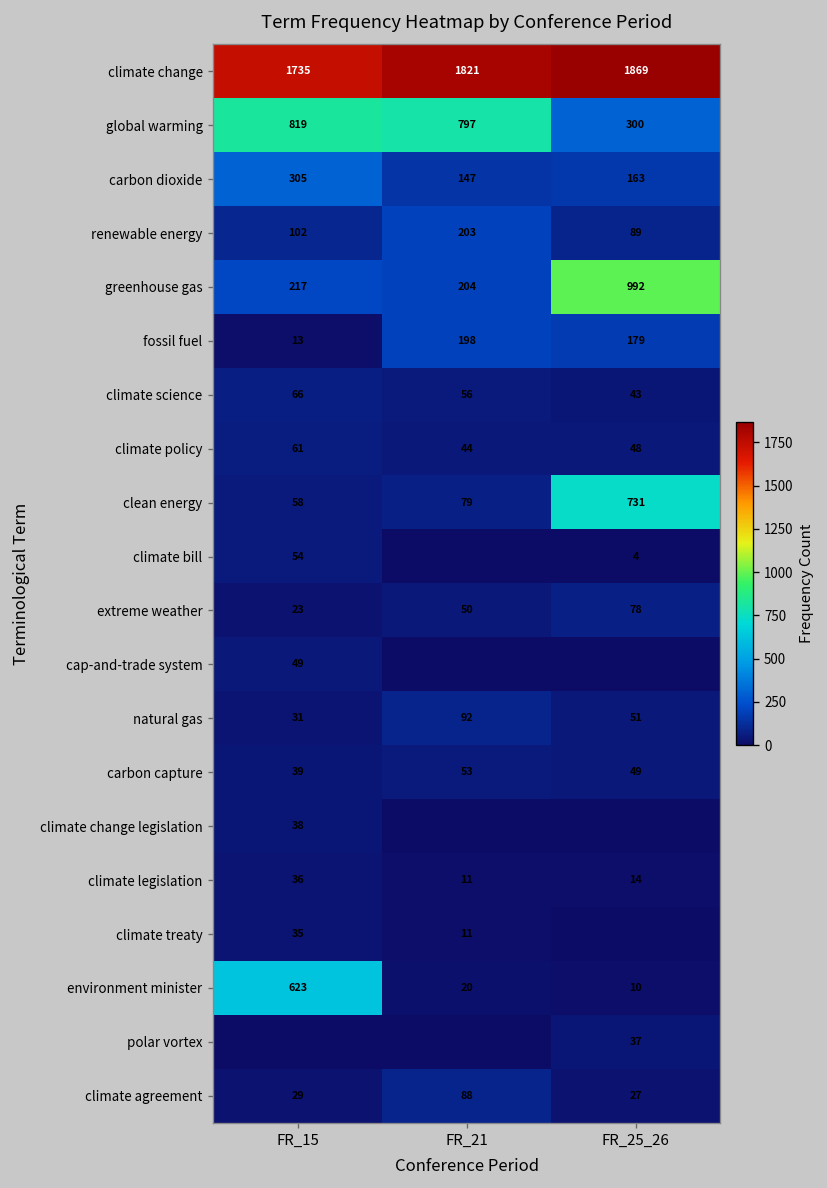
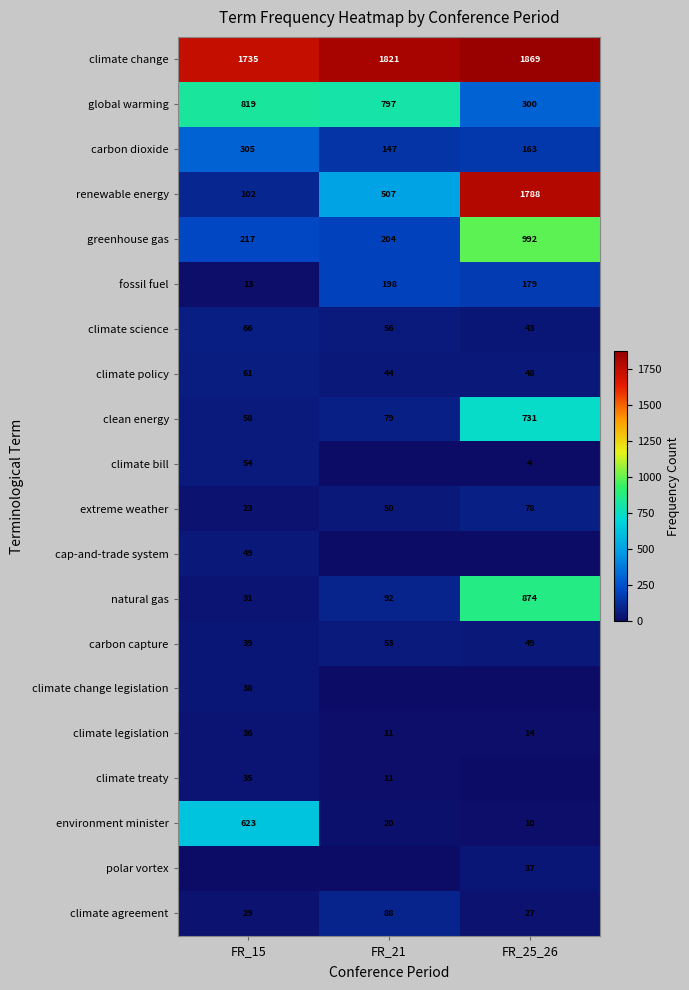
  {
    "climate change": {
      "FR_15": 1735,
      "FR_21": 1821,
      "FR_25_26": 1869
    },
    "global warming": {
      "FR_15": 819,
      "FR_21": 797,
      "FR_25_26": 300
    },
    "carbon dioxide": {
      "FR_15": 305,
      "FR_21": 147,
      "FR_25_26": 163
    },
    "renewable energy": {
      "FR_15": 102,
-     "FR_21": 203,
-     "FR_25_26": 89
+     "FR_21": 507,
+     "FR_25_26": 1788
    },
    "greenhouse gas": {
      "FR_15": 217,
      "FR_21": 204,
      "FR_25_26": 992
    },
    "fossil fuel": {
      "FR_15": 13,
      "FR_21": 198,
      "FR_25_26": 179
    },
    "climate science": {
      "FR_15": 66,
      "FR_21": 56,
      "FR_25_26": 43
    },
    "climate policy": {
      "FR_15": 61,
      "FR_21": 44,
      "FR_25_26": 48
    },
    "clean energy": {
      "FR_15": 58,
      "FR_21": 79,
      "FR_25_26": 731
    },
    "climate bill": {
      "FR_15": 54,
      "FR_25_26": 4
    },
    "extreme weather": {
      "FR_15": 23,
      "FR_21": 50,
      "FR_25_26": 78
    },
    "cap-and-trade system": {
      "FR_15": 49
    },
    "natural gas": {
      "FR_15": 31,
      "FR_21": 92,
-     "FR_25_26": 51
+     "FR_25_26": 874
    },
    "carbon capture": {
      "FR_15": 39,
      "FR_21": 53,
      "FR_25_26": 49
    },
    "climate change legislation": {
      "FR_15": 38
    },
    "climate legislation": {
      "FR_15": 36,
      "FR_21": 11,
      "FR_25_26": 14
    },
    "climate treaty": {
      "FR_15": 35,
      "FR_21": 11
    },
    "environment minister": {
      "FR_15": 623,
      "FR_21": 20,
      "FR_25_26": 10
    },
    "polar vortex": {
      "FR_25_26": 37
    },
    "climate agreement": {
      "FR_15": 29,
      "FR_21": 88,
      "FR_25_26": 27
    }
  }
